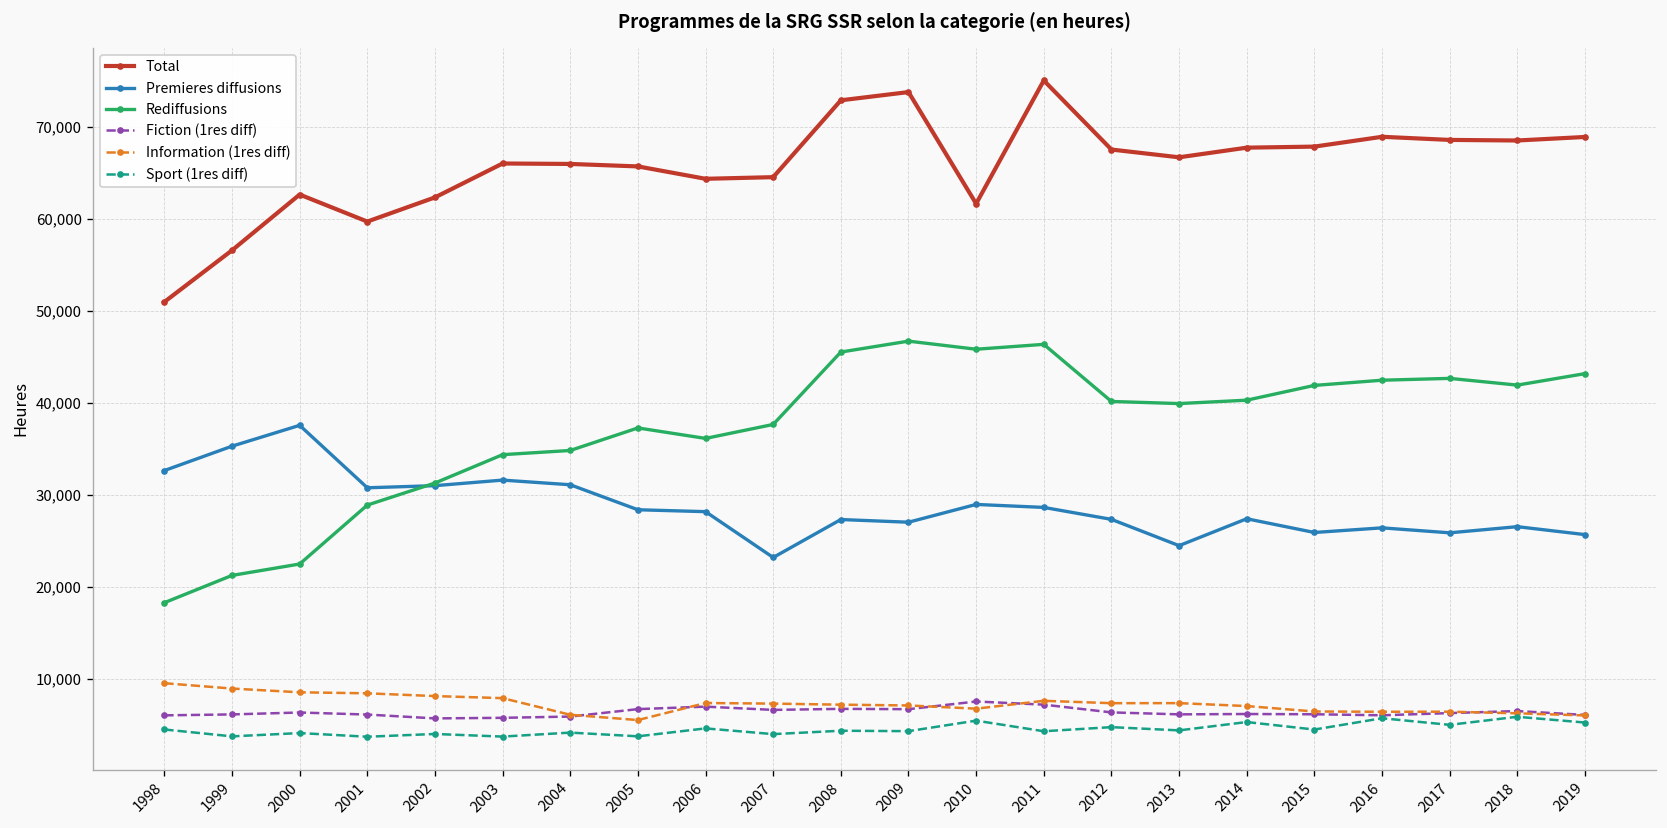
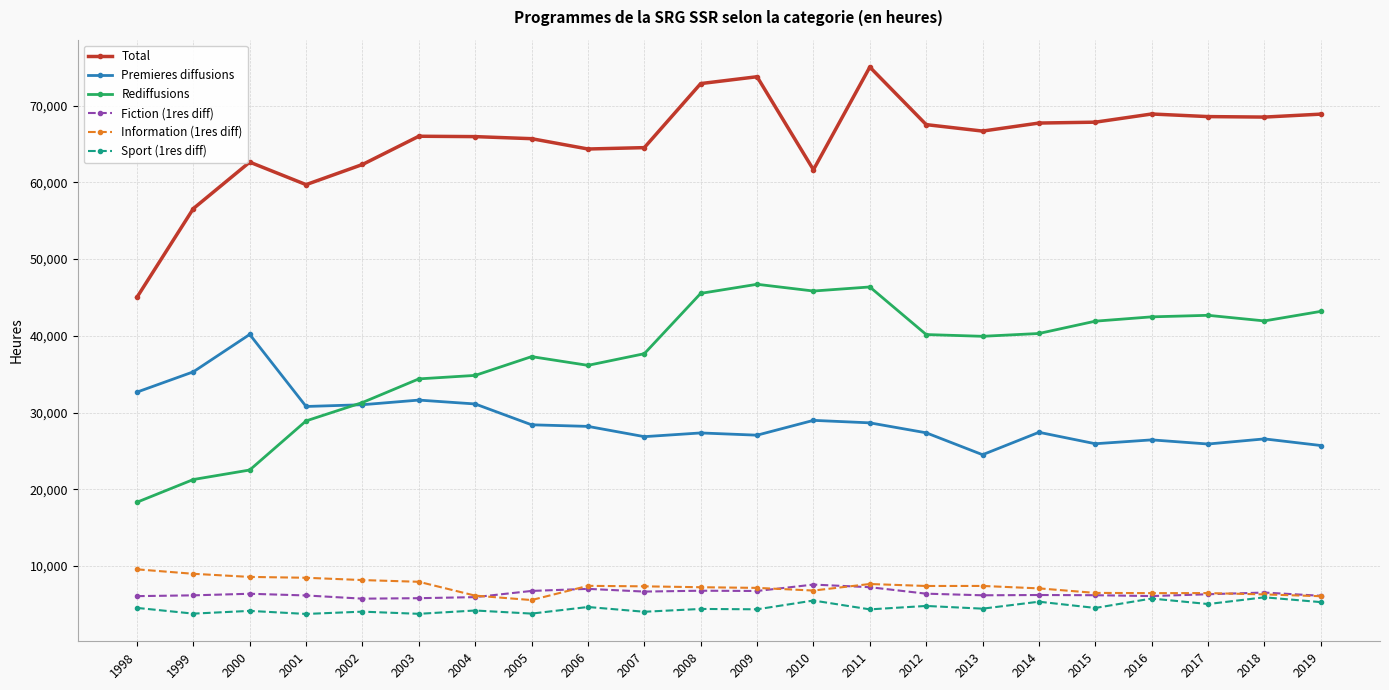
  {
    "Total": {
-     "1998": "51,000",
+     "1998": "45,000",
      "1999": "57,000",
      "2000": "63,000",
      "2001": "60,000",
      "2002": "62,000",
      "2003": "66,000",
      "2004": "66,000",
      "2005": "66,000",
      "2006": "64,000",
      "2007": "65,000",
      "2008": "73,000",
      "2009": "74,000",
      "2010": "62,000",
      "2011": "75,000",
      "2012": "68,000",
      "2013": "67,000",
      "2014": "68,000",
      "2015": "68,000",
      "2016": "69,000",
      "2017": "69,000",
      "2018": "68,000",
      "2019": "69,000"
    },
    "Premieres diffusions": {
      "1998": "33,000",
      "1999": "35,000",
-     "2000": "38,000",
+     "2000": "40,000",
      "2001": "31,000",
      "2003": "32,000",
      "2004": "31,000",
      "2005": "28,000",
      "2006": "28,000",
-     "2007": "23,000",
+     "2007": "27,000",
      "2008": "27,000",
      "2009": "27,000",
      "2010": "29,000",
      "2011": "29,000",
      "2012": "27,000",
      "2013": "25,000",
      "2014": "27,000",
      "2015": "26,000",
      "2016": "26,000",
      "2017": "26,000",
      "2018": "27,000",
      "2019": "26,000"
    },
    "Fiction (1res diff)": {
      "1998": "6,000",
      "1999": "6,000",
      "2000": "6,000",
      "2001": "6,000",
      "2002": "6,000",
      "2003": "6,000",
      "2005": "7,000",
      "2006": "7,000",
      "2007": "7,000",
      "2008": "7,000",
      "2009": "7,000",
      "2010": "8,000",
      "2011": "7,000",
      "2012": "6,000",
      "2013": "6,000",
      "2014": "6,000"
    },
    "Information (1res diff)": {
      "1998": "10,000",
      "1999": "9,000",
      "2000": "9,000",
      "2001": "8,000",
      "2002": "8,000",
      "2003": "8,000",
      "2005": "6,000",
      "2006": "7,000",
      "2007": "7,000",
      "2008": "7,000",
      "2009": "7,000",
      "2010": "7,000",
      "2011": "8,000",
      "2012": "7,000",
      "2013": "7,000",
      "2014": "7,000",
      "2016": "6,000"
    }
  }
